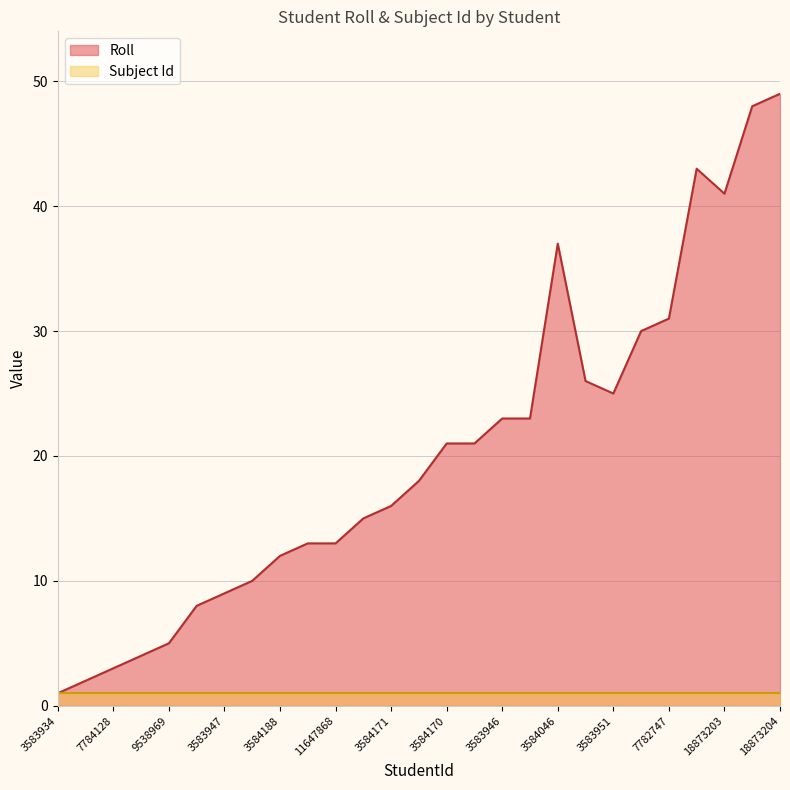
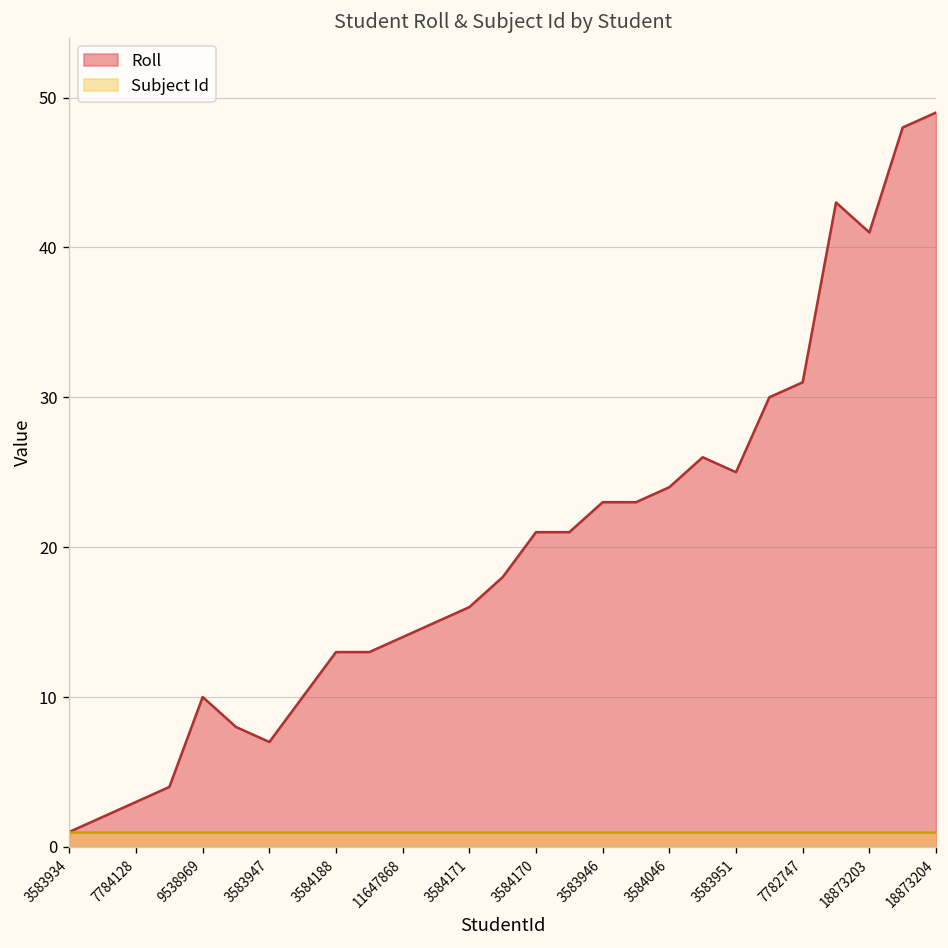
  {
    "Roll": {
      "7784128": 3,
-     "9538969": 5,
-     "3583947": 9,
-     "3584188": 12,
-     "11647868": 13,
+     "9538969": 10,
+     "3583947": 7,
+     "3584188": 13,
+     "11647868": 14,
      "3584171": 16,
      "3584170": 21,
      "3583946": 23,
-     "3584046": 37,
+     "3584046": 24,
      "3583951": 25,
      "7782747": 31,
      "18873203": 41,
      "18873204": 49
    },
    "Subject Id": {
      "7784128": 1,
      "9538969": 1,
      "3583947": 1,
      "3584188": 1,
      "11647868": 1,
      "3584171": 1,
      "3584170": 1,
      "3583946": 1,
      "3584046": 1,
      "3583951": 1,
      "7782747": 1,
      "18873203": 1,
      "18873204": 1
    }
  }
